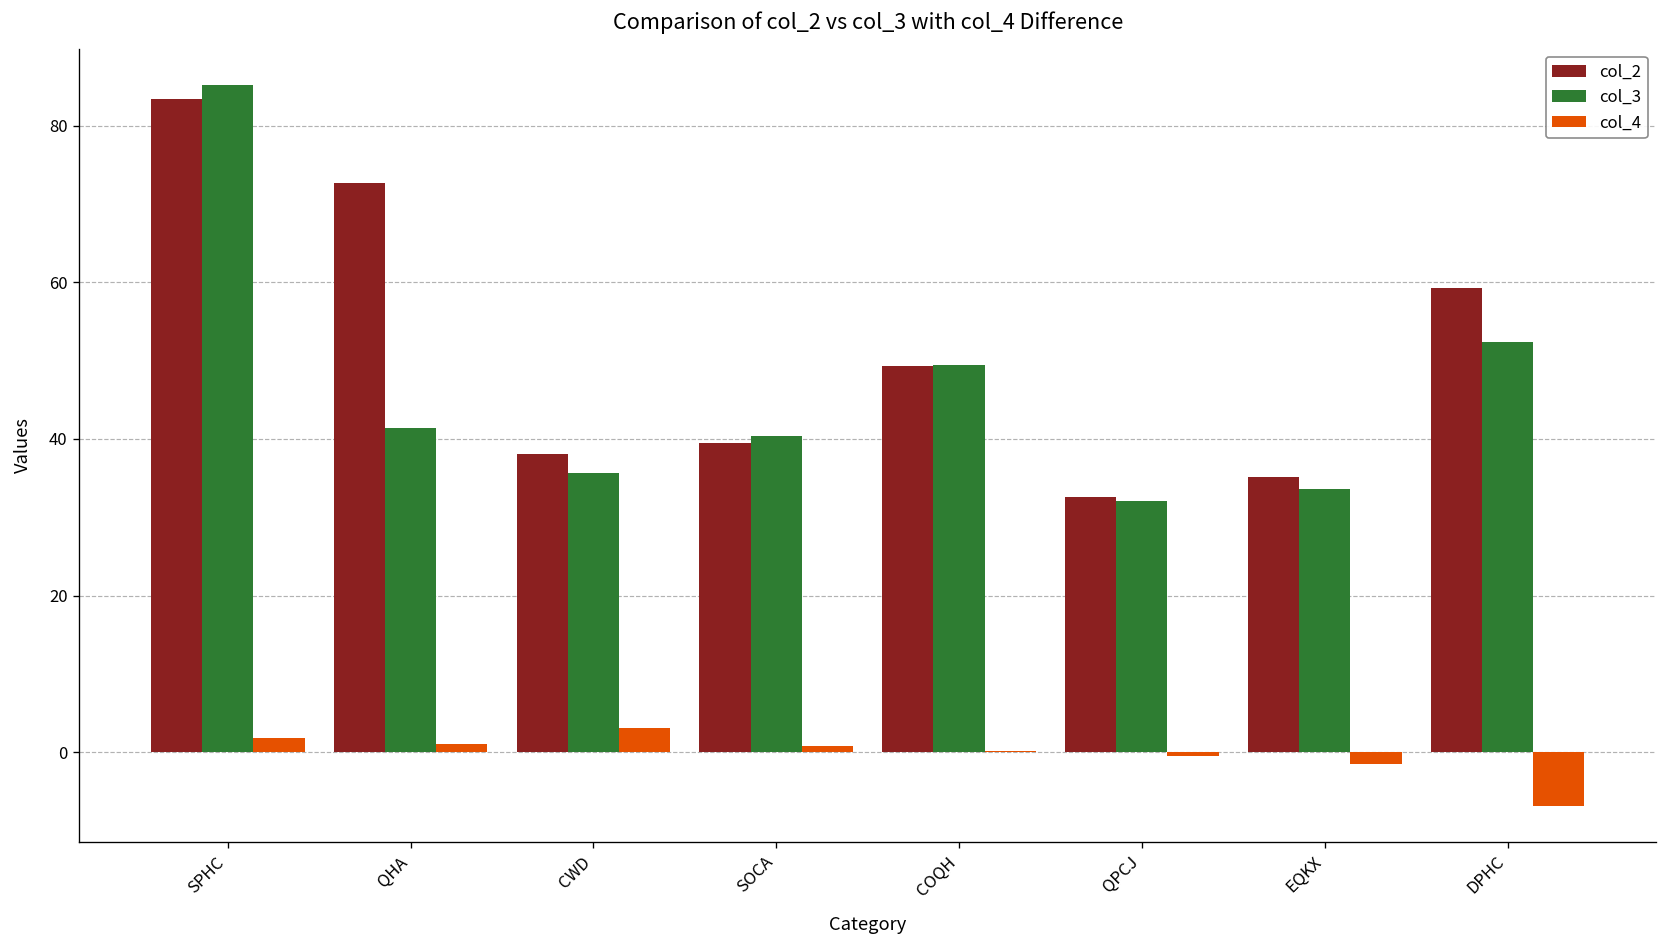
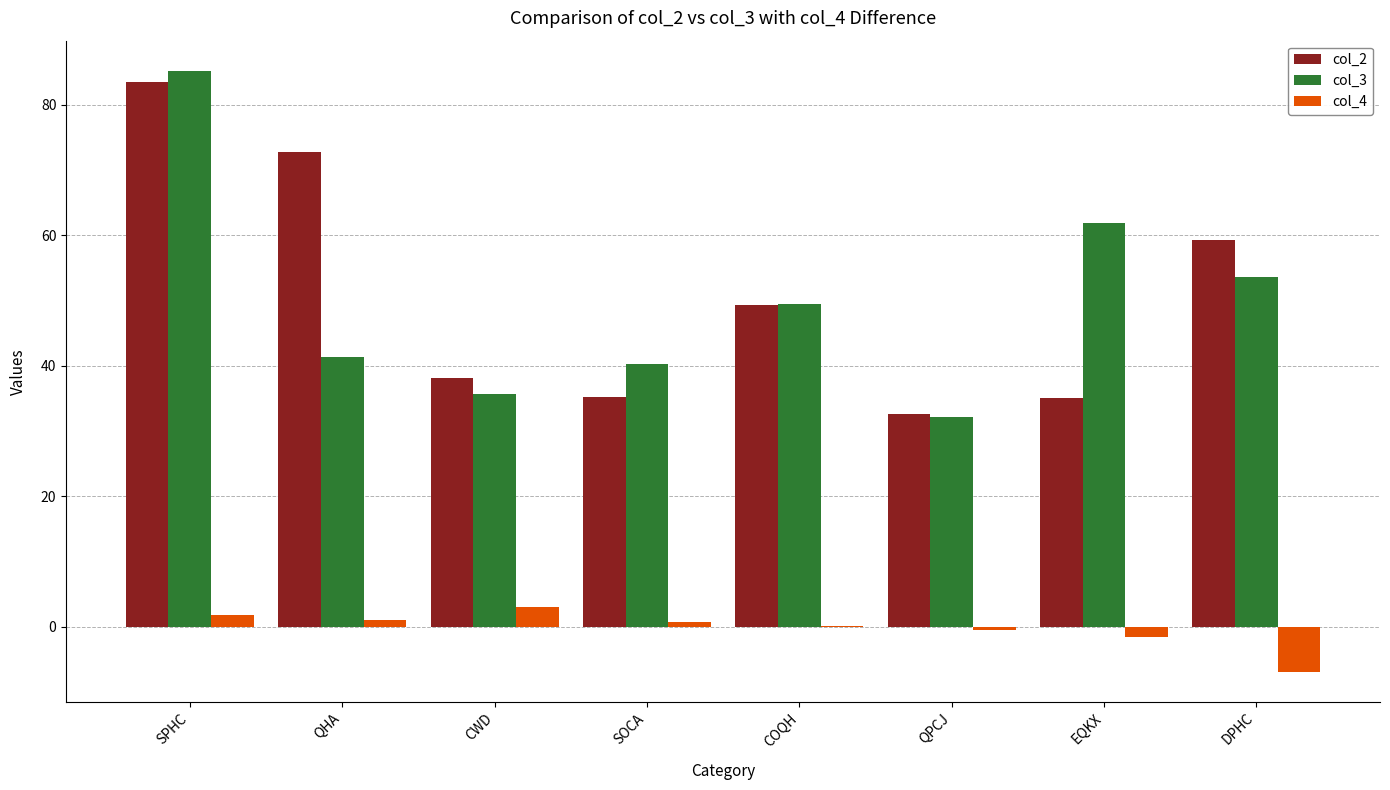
  {
    "col_2": {
      "SPHC": 83,
      "QHA": 73,
      "CWD": 38,
-     "SOCA": 40,
+     "SOCA": 35,
      "COQH": 49,
      "QPCJ": 33,
      "EQKX": 35,
      "DPHC": 59
    },
    "col_3": {
      "SPHC": 85,
      "QHA": 41,
      "CWD": 36,
      "SOCA": 40,
      "COQH": 49,
      "QPCJ": 32,
-     "EQKX": 34,
-     "DPHC": 52
+     "EQKX": 62,
+     "DPHC": 54
    },
    "col_4": {
      "SPHC": 2,
      "QHA": 1,
      "CWD": 3,
      "SOCA": 1,
      "QPCJ": 0,
      "EQKX": -2,
      "DPHC": -7
    }
  }
